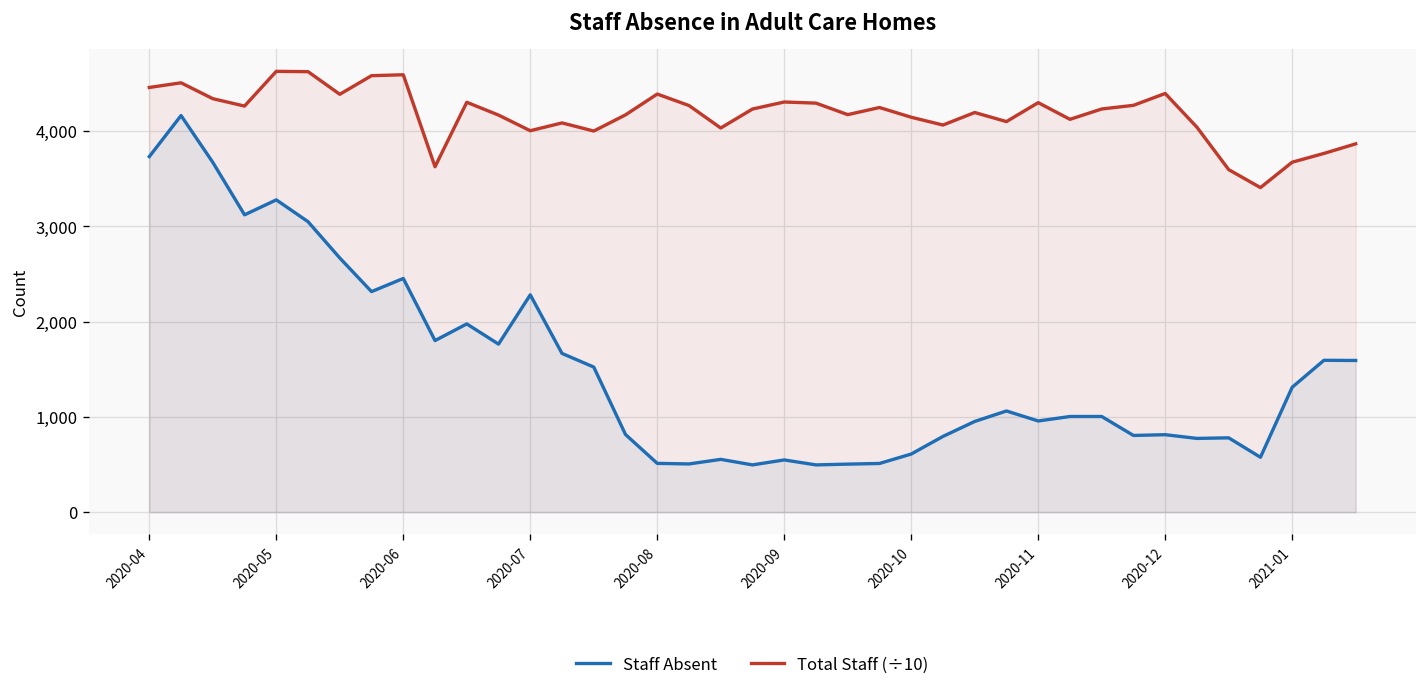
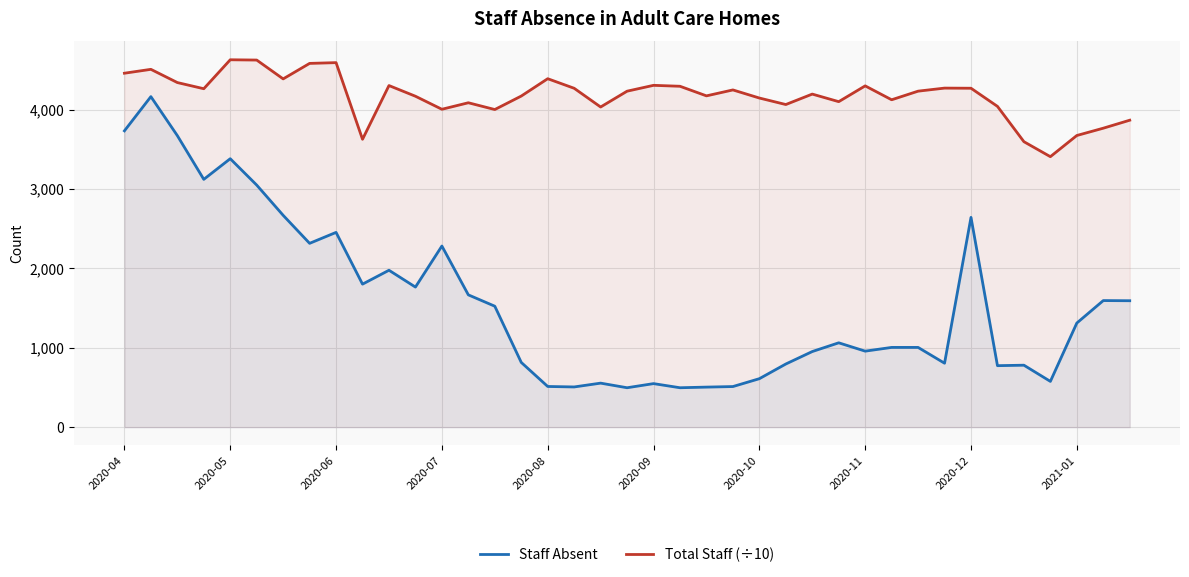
  {
    "Staff Absent": {
      "2020-04": "3,700",
-     "2020-05": "3,300",
+     "2020-05": "3,400",
      "2020-06": "2,500",
      "2020-07": "2,300",
      "2020-08": "500",
      "2020-09": "500",
      "2020-10": "600",
      "2020-11": "1,000",
-     "2020-12": "800",
+     "2020-12": "2,600",
      "2021-01": "1,300"
    },
    "Total Staff (÷10)": {
      "2020-04": "4,500",
      "2020-05": "4,600",
      "2020-06": "4,600",
      "2020-07": "4,000",
      "2020-08": "4,400",
      "2020-09": "4,300",
      "2020-10": "4,100",
      "2020-11": "4,300",
-     "2020-12": "4,400",
+     "2020-12": "4,300",
      "2021-01": "3,700"
    }
  }
